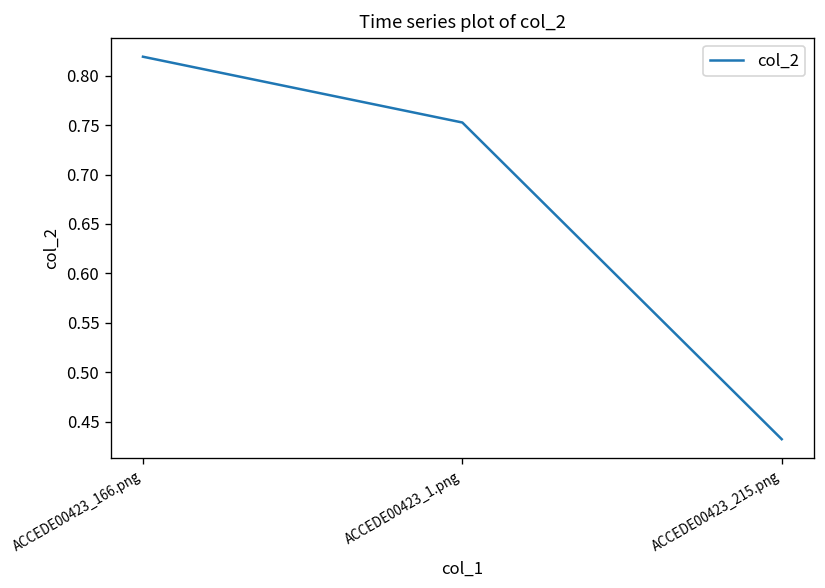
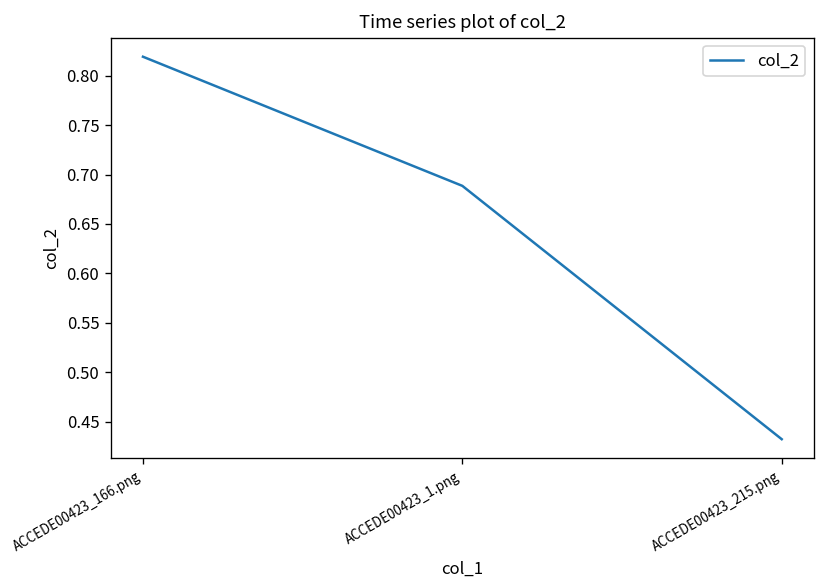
  {
    "ACCEDE00423_166.png": 0.82,
-   "ACCEDE00423_1.png": 0.75,
+   "ACCEDE00423_1.png": 0.69,
    "ACCEDE00423_215.png": 0.43
  }
